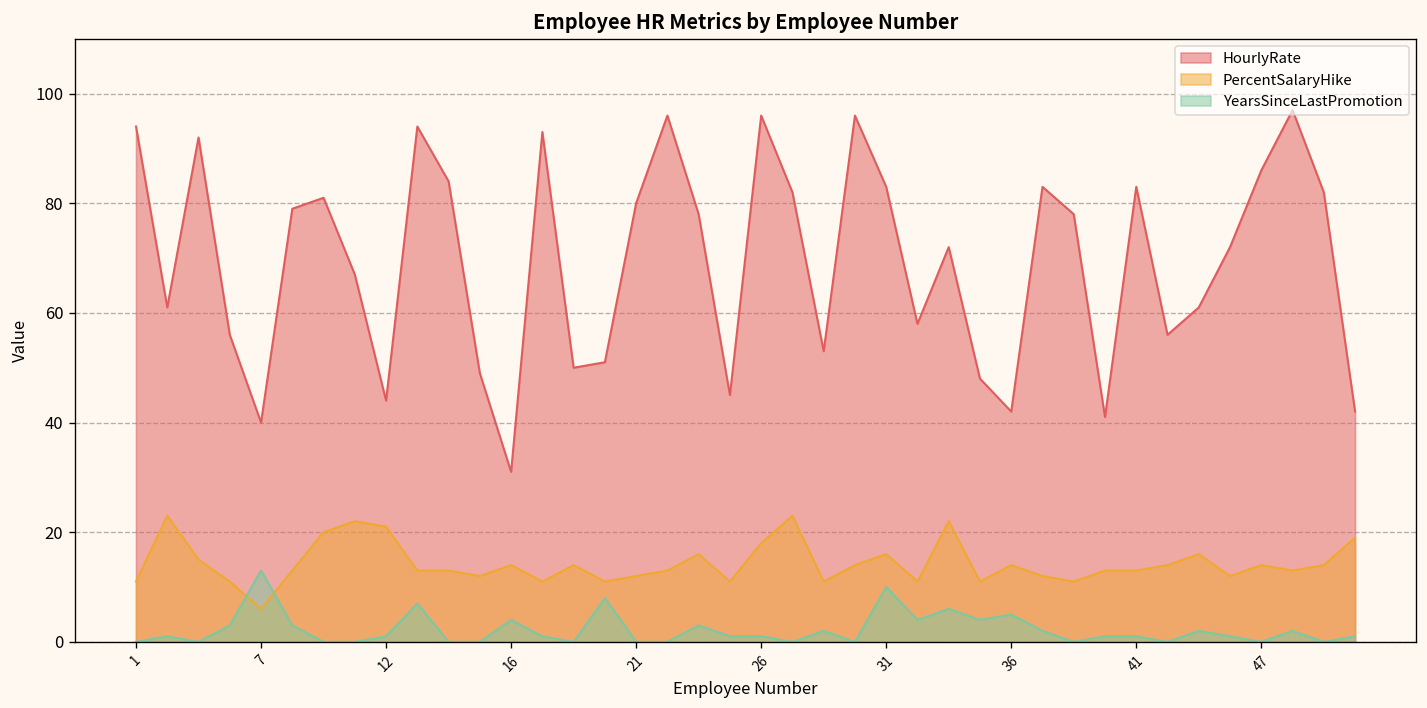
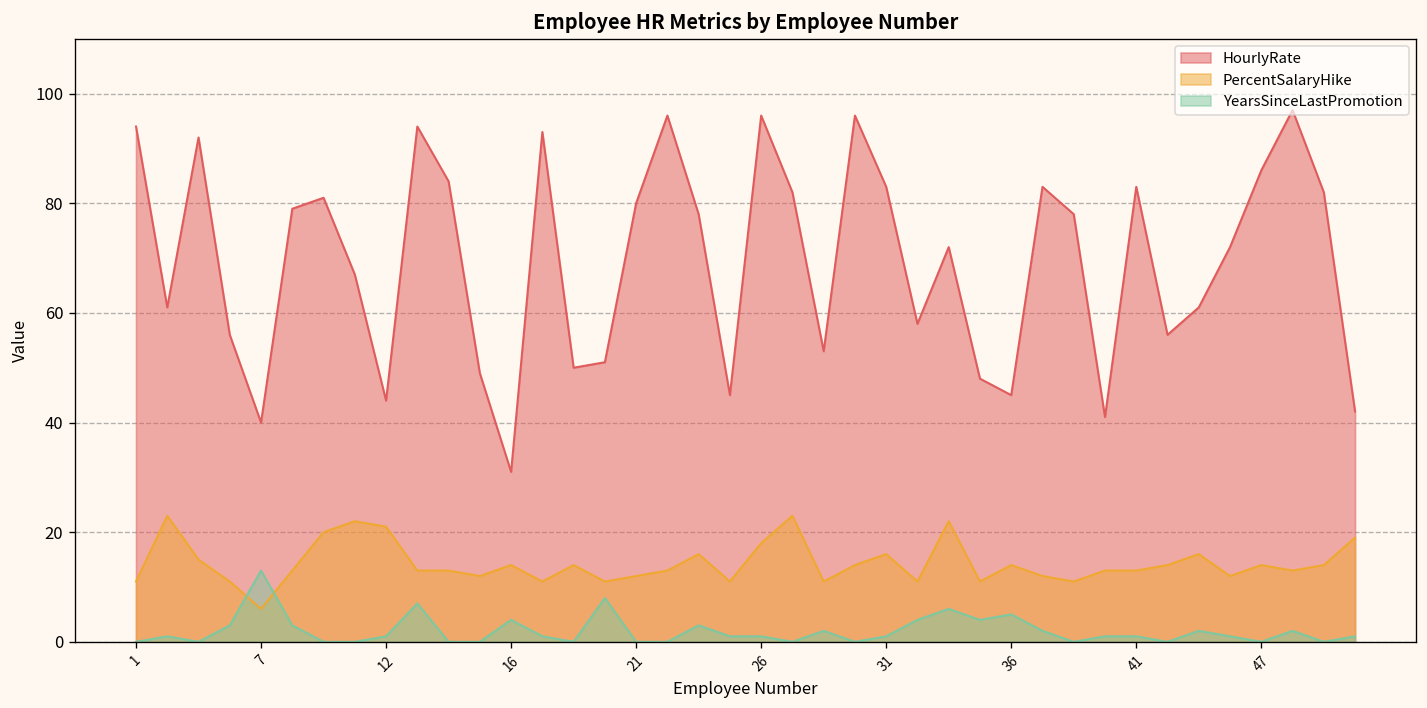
  {
    "HourlyRate": {
      "1": 94,
      "7": 40,
      "12": 44,
      "16": 31,
      "21": 80,
      "26": 96,
      "31": 83,
-     "36": 42,
+     "36": 45,
      "41": 83,
      "47": 86
    },
    "PercentSalaryHike": {
      "1": 11,
      "7": 6,
      "12": 21,
      "16": 14,
      "21": 12,
      "26": 18,
      "31": 16,
      "36": 14,
      "41": 13,
      "47": 14
    },
    "YearsSinceLastPromotion": {
      "1": 0,
      "7": 13,
      "12": 1,
      "16": 4,
      "21": 0,
      "26": 1,
-     "31": 10,
+     "31": 1,
      "36": 5,
      "41": 1,
      "47": 0
    }
  }
